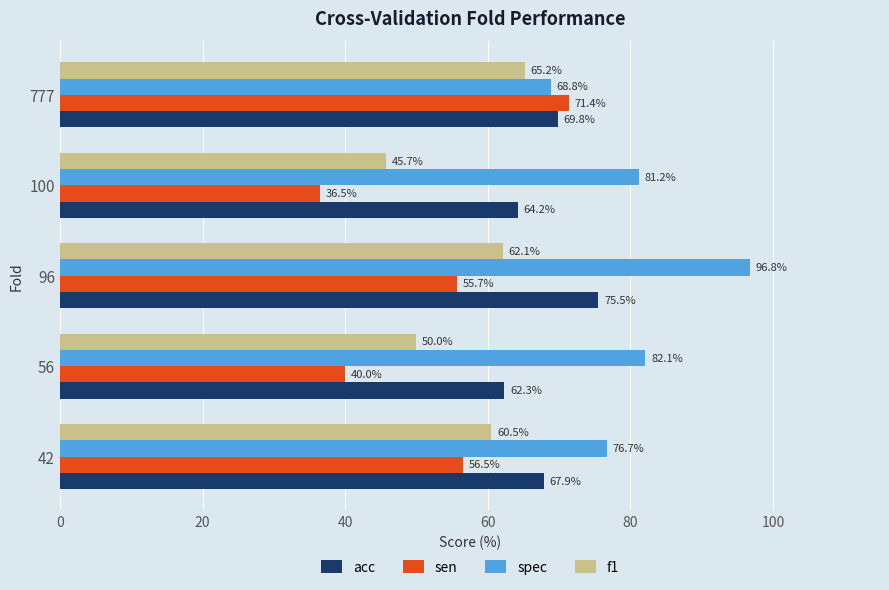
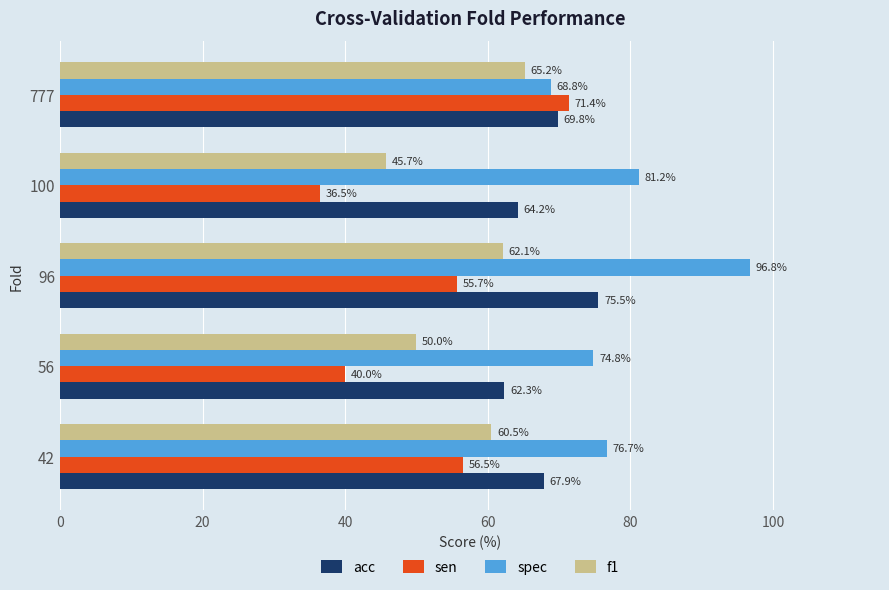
  {
    "acc": {
      "777": "69.8%",
      "100": "64.2%",
      "96": "75.5%",
      "56": "62.3%",
      "42": "67.9%"
    },
    "sen": {
      "777": "71.4%",
      "100": "36.5%",
      "96": "55.7%",
      "56": "40.0%",
      "42": "56.5%"
    },
    "spec": {
      "777": "68.8%",
      "100": "81.2%",
      "96": "96.8%",
-     "56": "82.1%",
+     "56": "74.8%",
      "42": "76.7%"
    },
    "f1": {
      "777": "65.2%",
      "100": "45.7%",
      "96": "62.1%",
      "56": "50.0%",
      "42": "60.5%"
    }
  }
